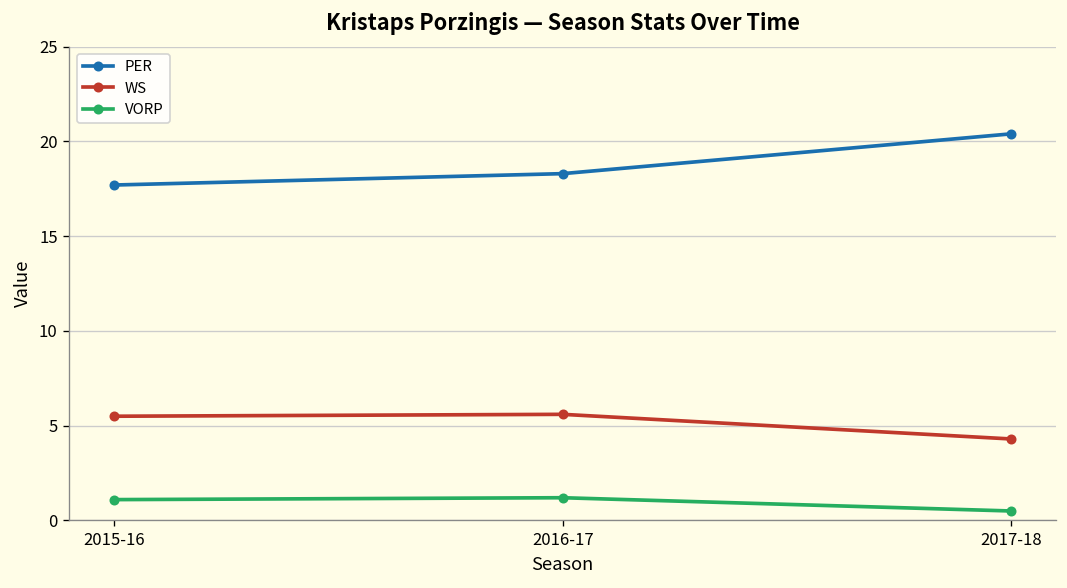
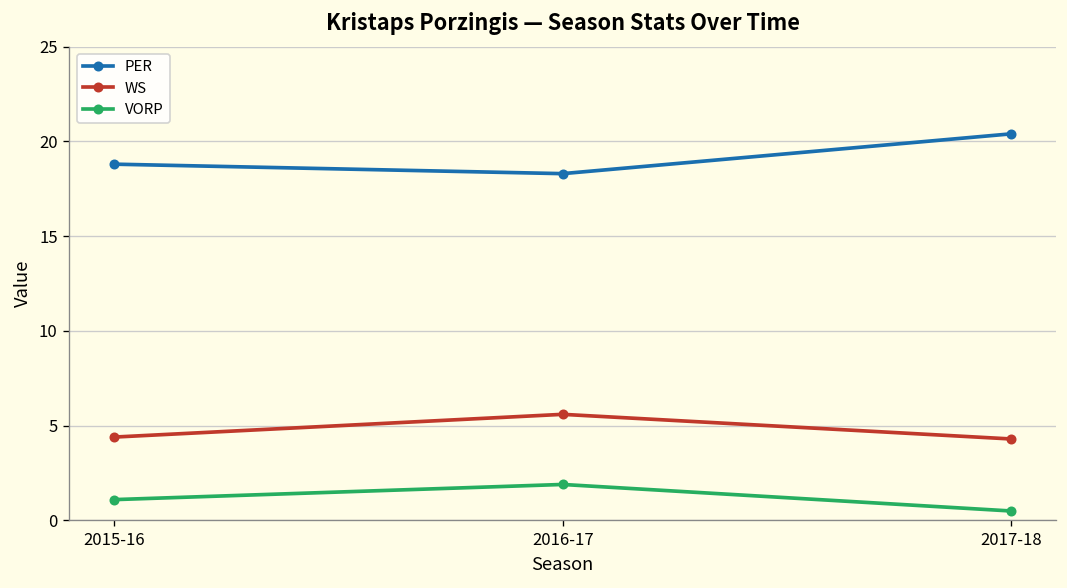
  {
    "PER": {
-     "2015-16": 17.7,
+     "2015-16": 18.8,
      "2016-17": 18.3,
      "2017-18": 20.4
    },
    "WS": {
-     "2015-16": 5.5,
+     "2015-16": 4.4,
      "2016-17": 5.6,
      "2017-18": 4.3
    },
    "VORP": {
      "2015-16": 1.1,
-     "2016-17": 1.2,
+     "2016-17": 1.9,
      "2017-18": 0.5
    }
  }
